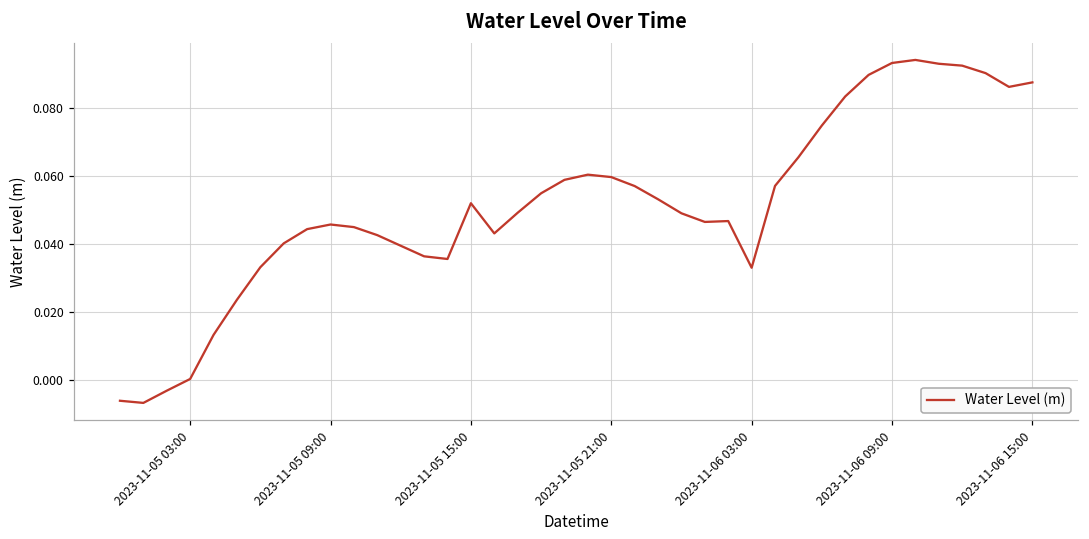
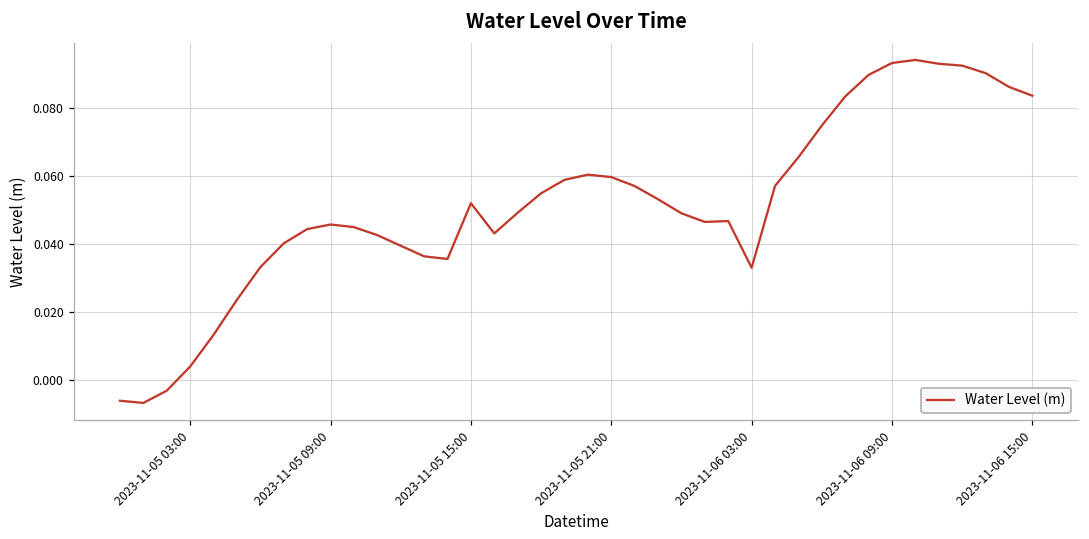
  {
-   "2023-11-05 03:00": 0.000,
+   "2023-11-05 03:00": 0.004,
    "2023-11-05 09:00": 0.046,
    "2023-11-05 15:00": 0.052,
    "2023-11-05 21:00": 0.060,
    "2023-11-06 03:00": 0.033,
    "2023-11-06 09:00": 0.093,
-   "2023-11-06 15:00": 0.088
+   "2023-11-06 15:00": 0.084
  }
